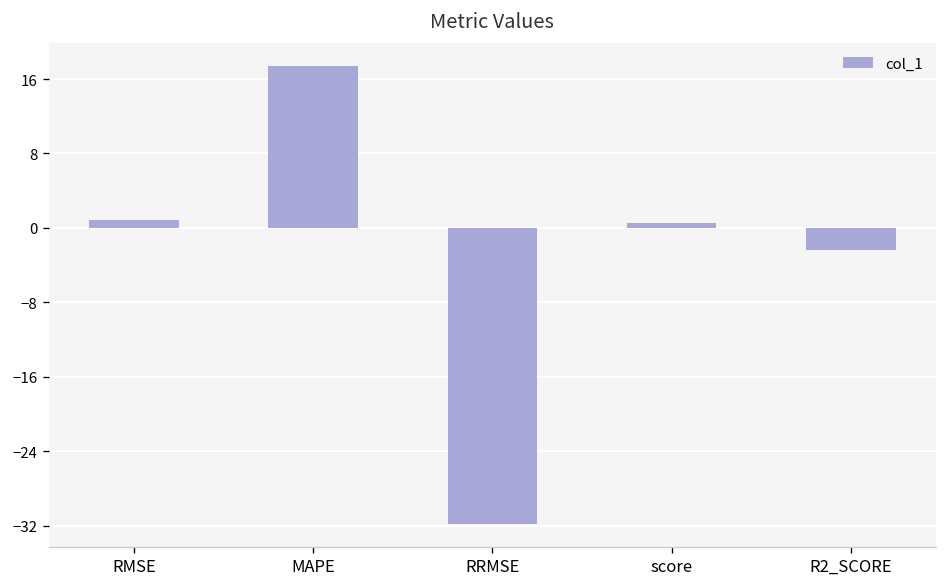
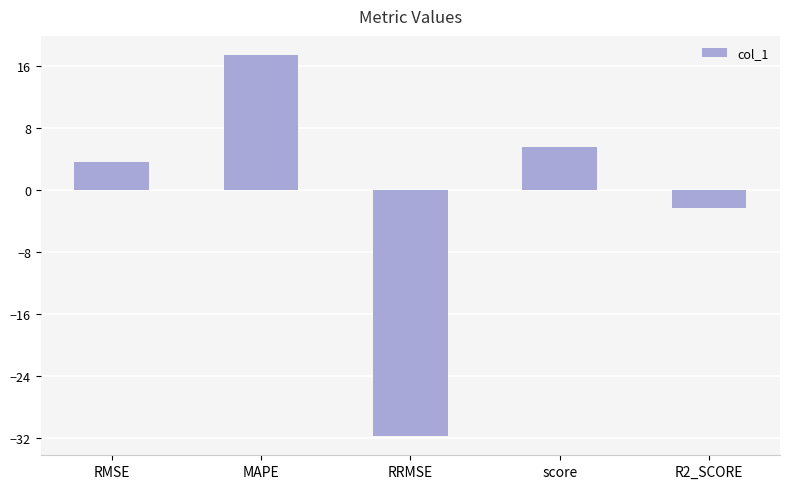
  {
-   "RMSE": 1,
+   "RMSE": 4,
    "MAPE": 17,
    "RRMSE": -32,
-   "score": 1,
+   "score": 6,
    "R2_SCORE": -2
  }
